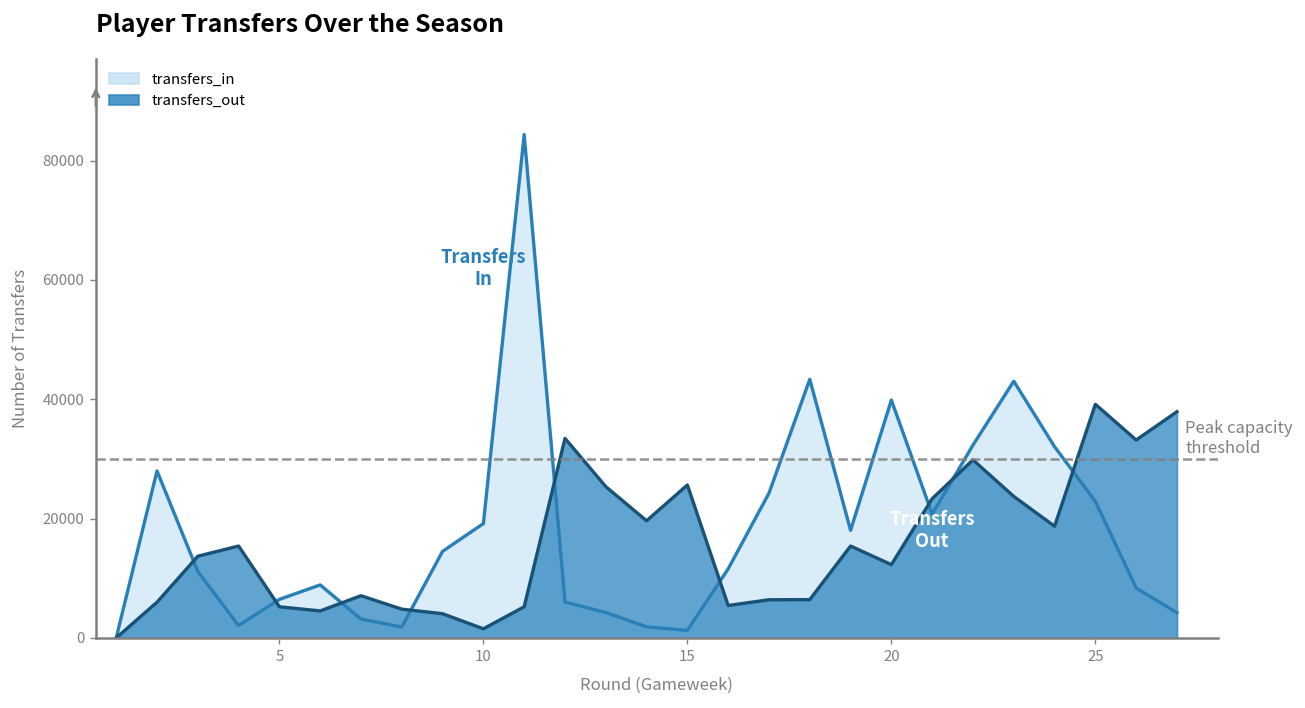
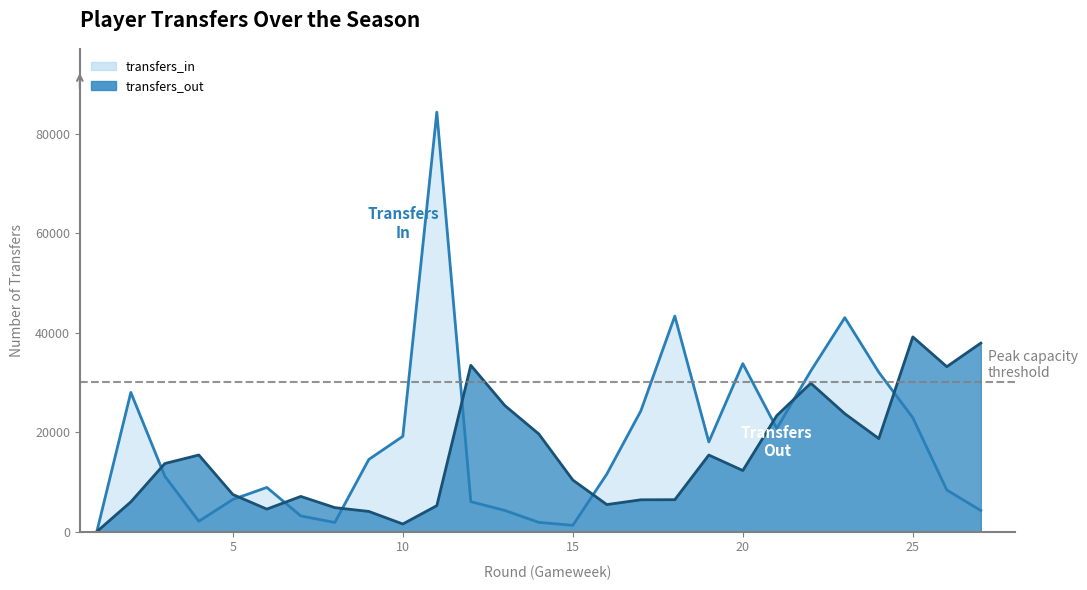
  {
    "transfers_in": {
      "5": 6000,
      "10": 19000,
      "15": 1000,
-     "20": 40000,
+     "20": 34000,
      "25": 23000
    },
    "transfers_out": {
-     "5": 5000,
+     "5": 7000,
      "10": 2000,
-     "15": 26000,
+     "15": 10000,
      "20": 12000,
      "25": 39000
    }
  }
